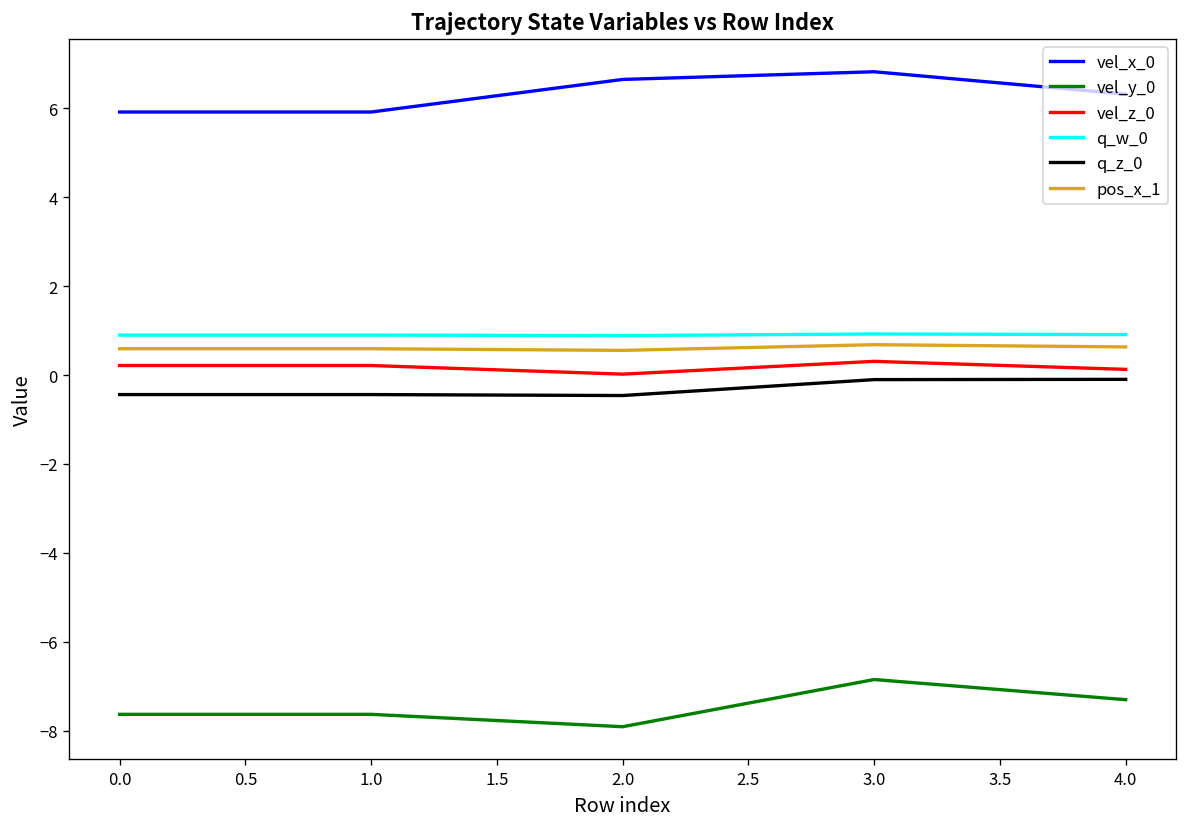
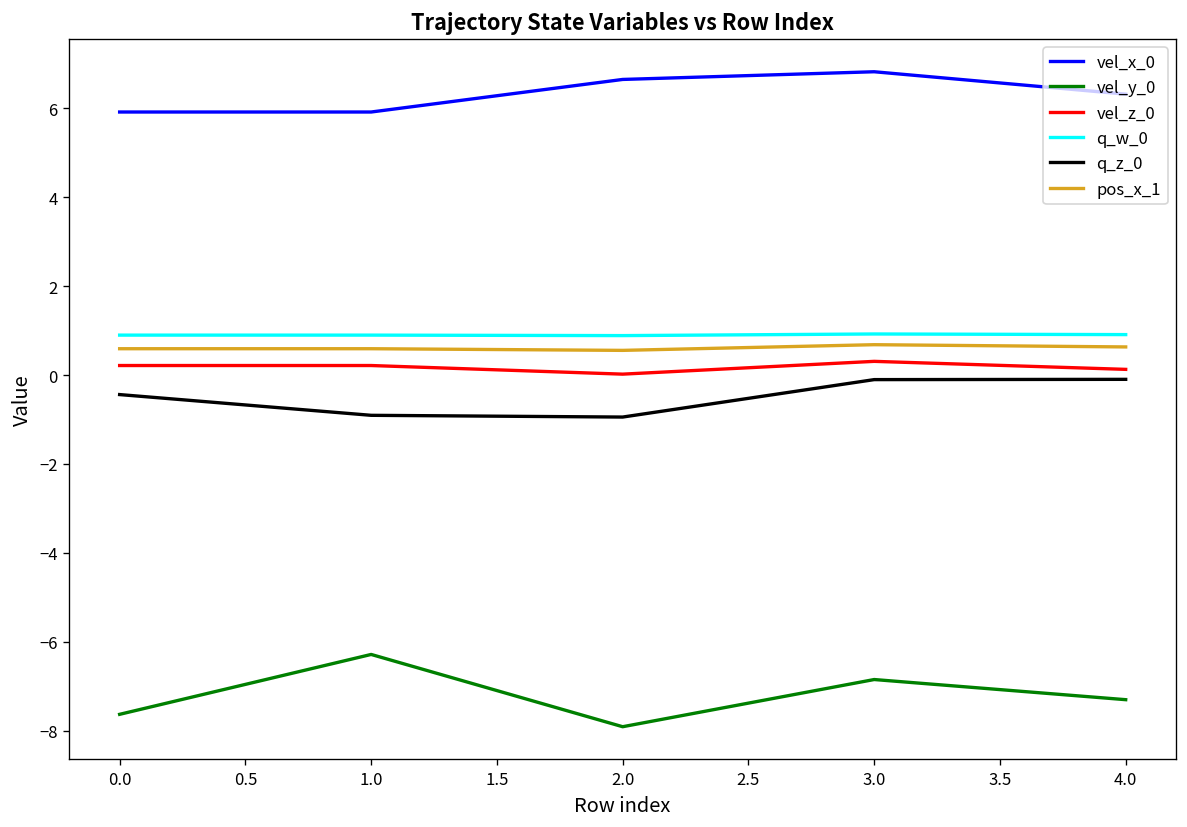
  {
    "vel_x_0": {
      "0.0": 5.9,
      "1.0": 5.9,
      "2.0": 6.7,
      "3.0": 6.8
    },
    "vel_y_0": {
      "0.0": -7.6,
-     "1.0": -7.6,
+     "1.0": -6.3,
      "2.0": -7.9,
      "3.0": -6.9,
      "4.0": -7.3
    },
    "vel_z_0": {
      "0.0": 0.2,
      "1.0": 0.2,
      "2.0": 0.0,
      "3.0": 0.3,
      "4.0": 0.1
    },
    "q_w_0": {
      "0.0": 0.9,
      "1.0": 0.9,
      "2.0": 0.9,
      "3.0": 0.9,
      "4.0": 0.9
    },
    "q_z_0": {
      "0.0": -0.4,
-     "1.0": -0.4,
-     "2.0": -0.5,
+     "1.0": -0.9,
+     "2.0": -0.9,
      "3.0": -0.1,
      "4.0": -0.1
    },
    "pos_x_1": {
      "0.0": 0.6,
      "1.0": 0.6,
      "2.0": 0.6,
      "3.0": 0.7,
      "4.0": 0.6
    }
  }
